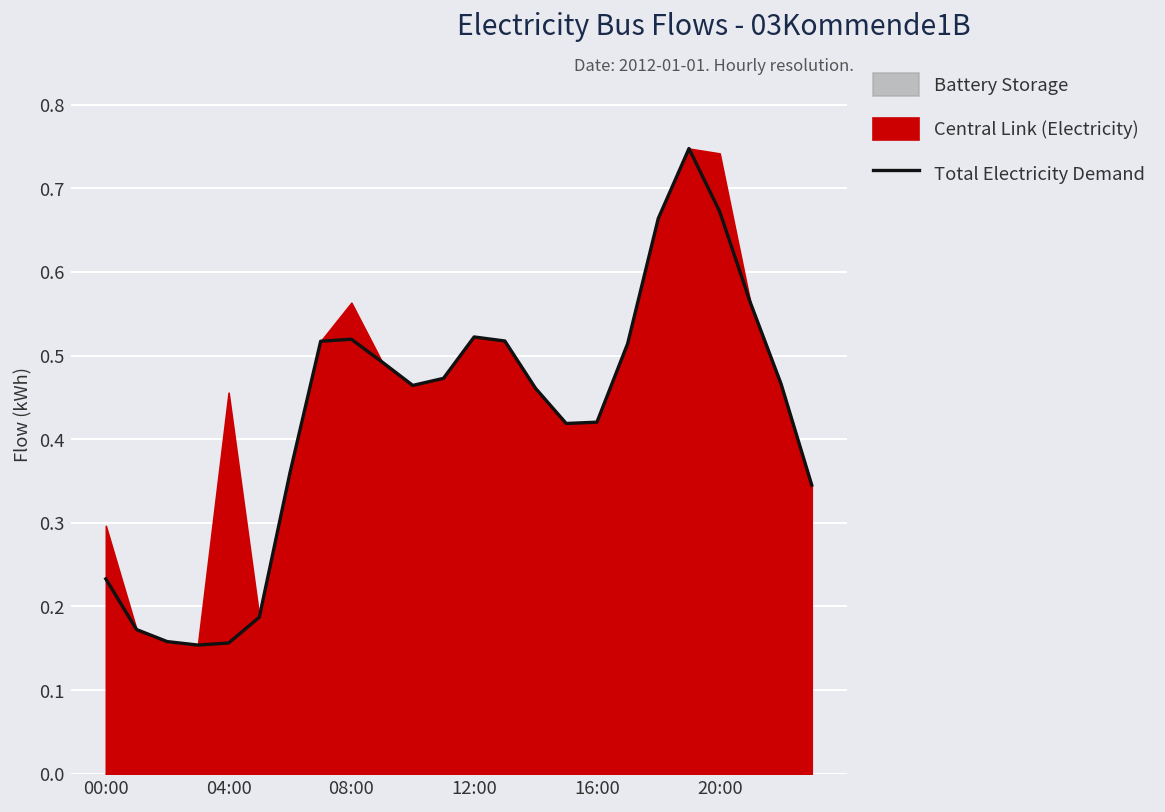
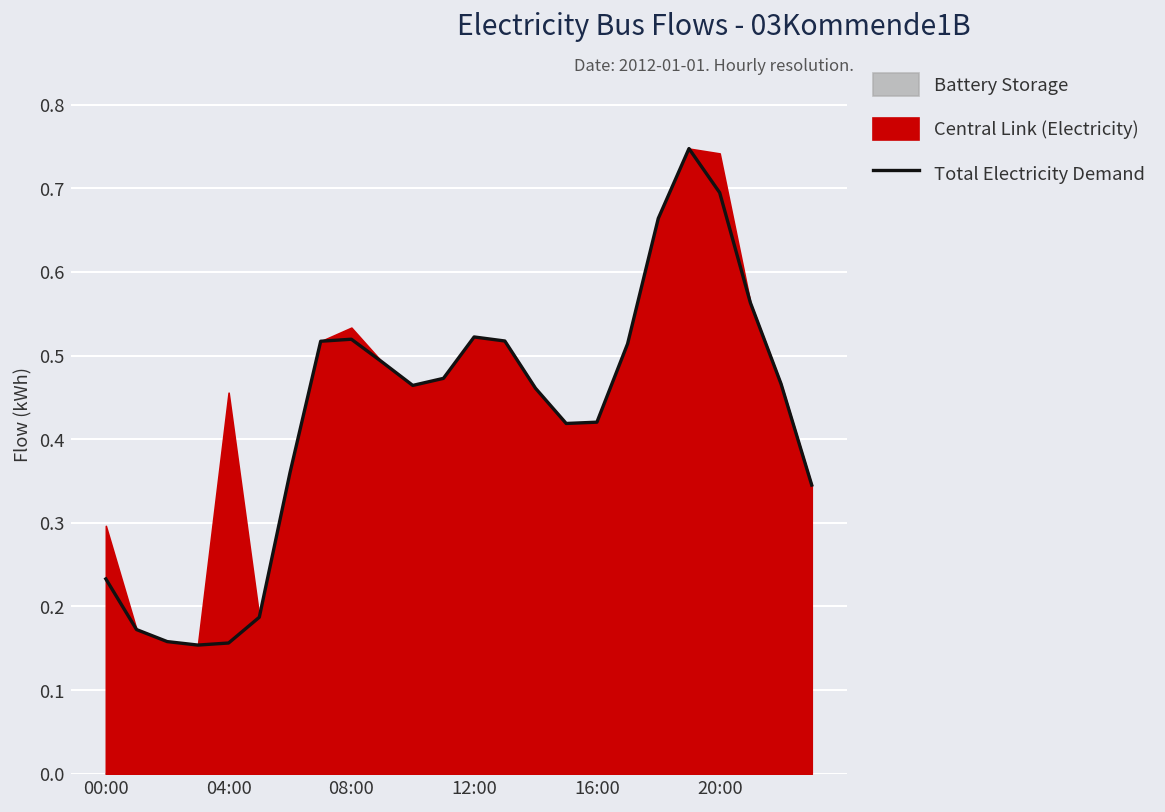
  {
    "Total Electricity Demand": {
      "00:00": 0.23,
      "04:00": 0.16,
      "08:00": 0.52,
-     "20:00": 0.67
+     "20:00": 0.69
    },
    "Central Link (Electricity)": {
      "00:00": 0.30,
      "04:00": 0.46,
-     "08:00": 0.56,
+     "08:00": 0.53,
      "20:00": 0.74
    }
  }
